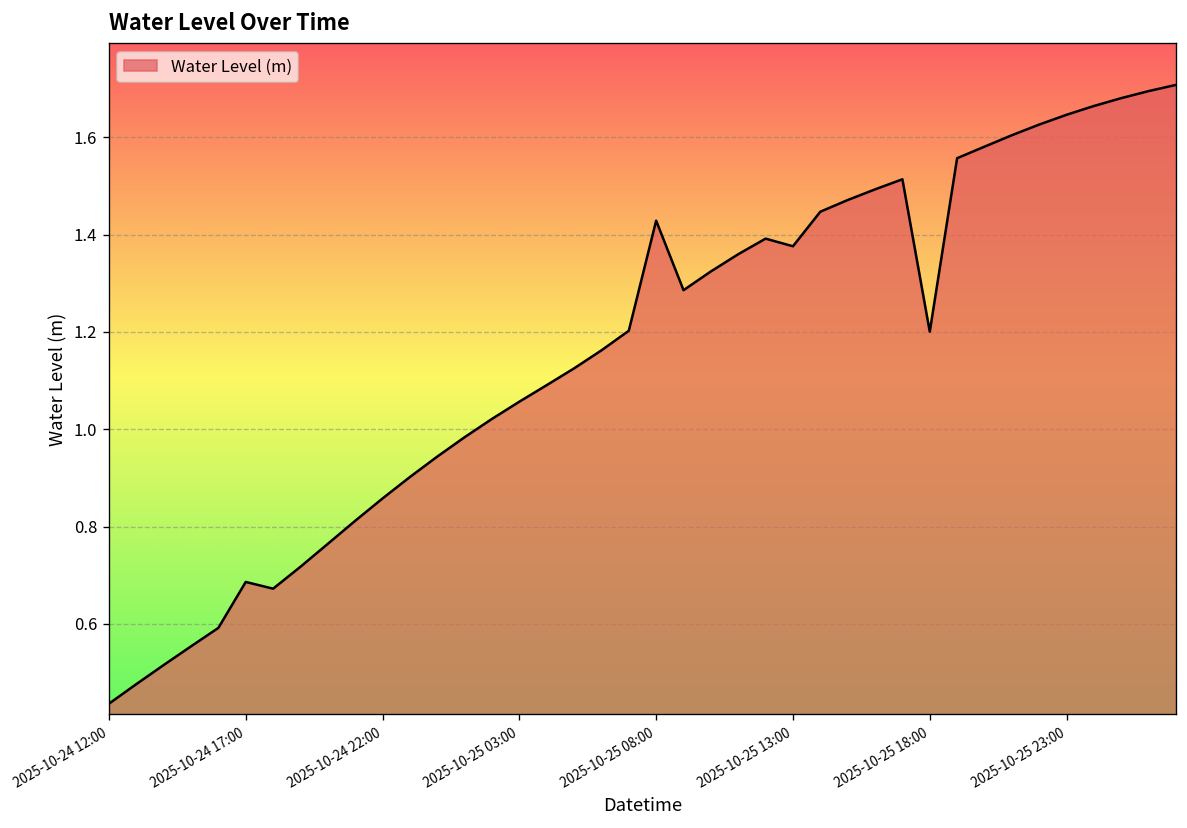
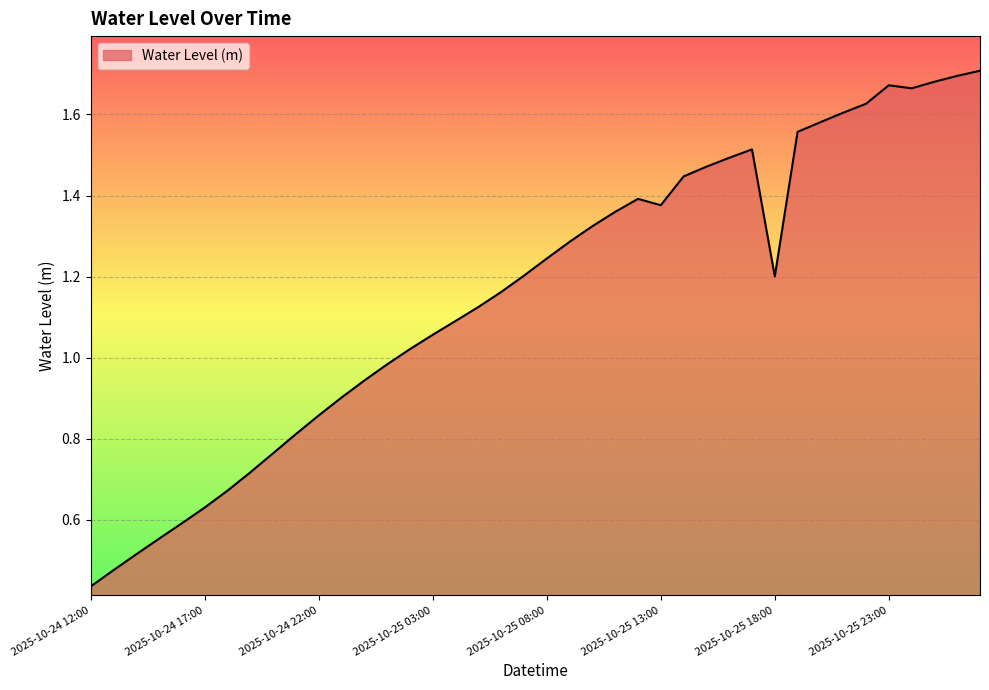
  {
    "2025-10-24 12:00": 0.44,
-   "2025-10-24 17:00": 0.69,
+   "2025-10-24 17:00": 0.63,
    "2025-10-24 22:00": 0.86,
    "2025-10-25 03:00": 1.06,
-   "2025-10-25 08:00": 1.43,
+   "2025-10-25 08:00": 1.24,
    "2025-10-25 13:00": 1.38,
    "2025-10-25 18:00": 1.20,
-   "2025-10-25 23:00": 1.65
+   "2025-10-25 23:00": 1.67
  }
